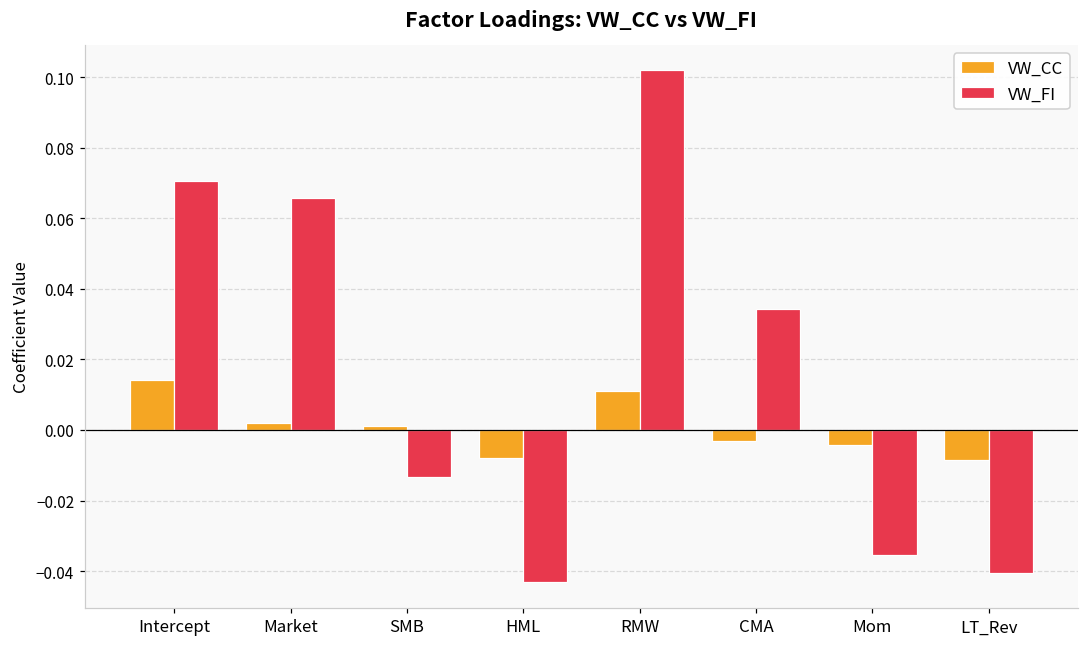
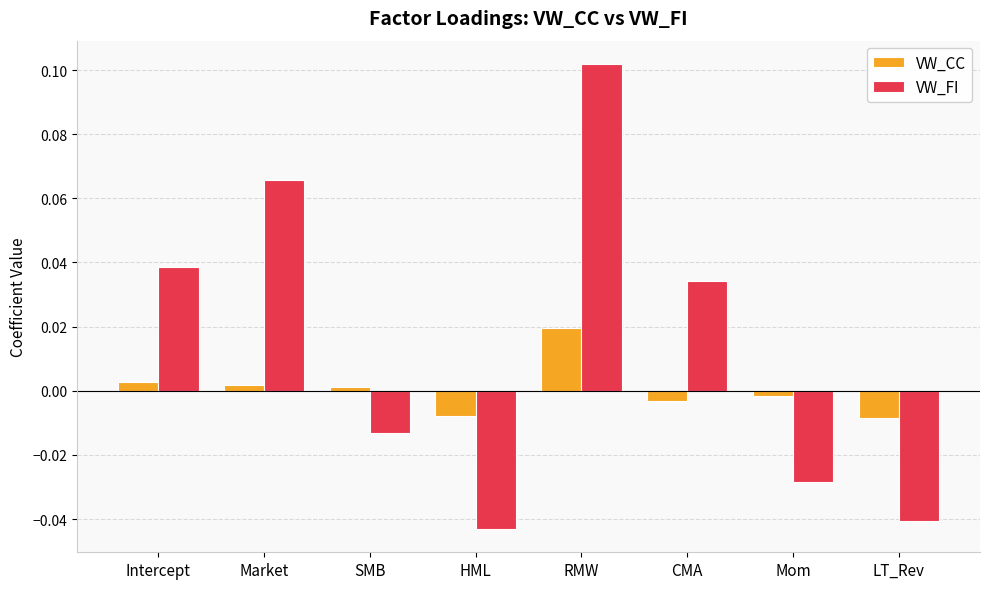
  {
    "VW_CC": {
-     "Intercept": 0.014,
+     "Intercept": 0.003,
      "Market": 0.002,
      "SMB": 0.001,
      "HML": -0.008,
-     "RMW": 0.011,
+     "RMW": 0.020,
      "CMA": -0.003,
-     "Mom": -0.004,
+     "Mom": -0.002,
      "LT_Rev": -0.009
    },
    "VW_FI": {
-     "Intercept": 0.071,
+     "Intercept": 0.039,
      "Market": 0.066,
      "SMB": -0.013,
      "HML": -0.043,
      "RMW": 0.102,
      "CMA": 0.034,
-     "Mom": -0.035,
+     "Mom": -0.029,
      "LT_Rev": -0.041
    }
  }
